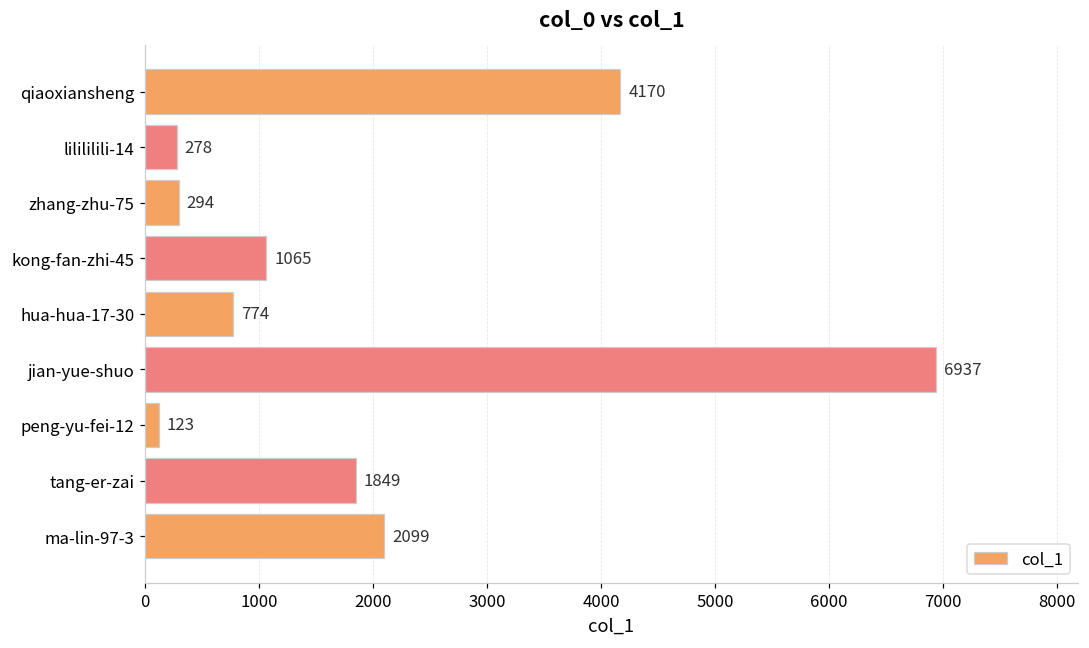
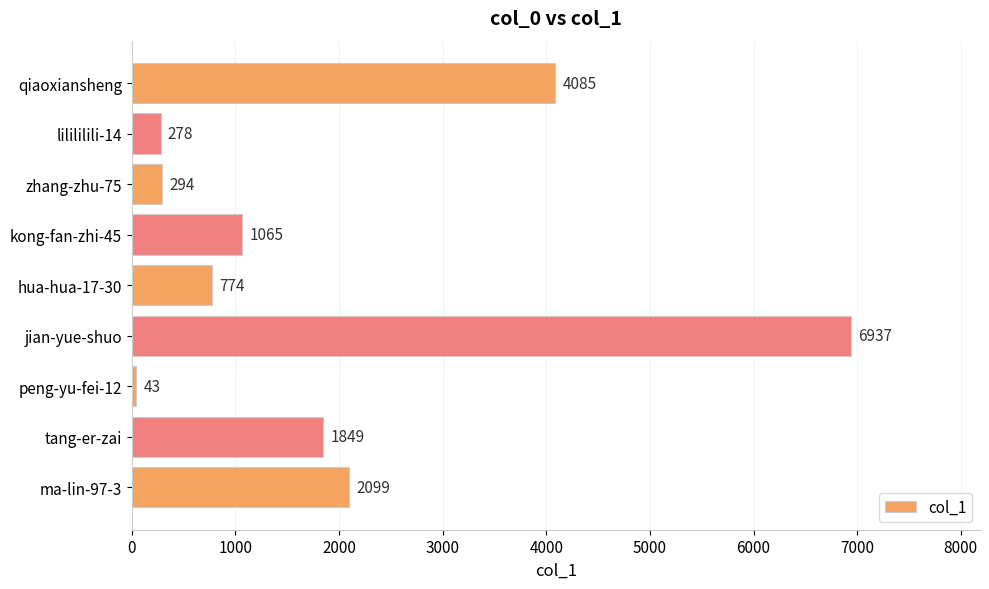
  {
-   "qiaoxiansheng": 4170,
+   "qiaoxiansheng": 4085,
    "lilililili-14": 278,
    "zhang-zhu-75": 294,
    "kong-fan-zhi-45": 1065,
    "hua-hua-17-30": 774,
    "jian-yue-shuo": 6937,
-   "peng-yu-fei-12": 123,
+   "peng-yu-fei-12": 43,
    "tang-er-zai": 1849,
    "ma-lin-97-3": 2099
  }
